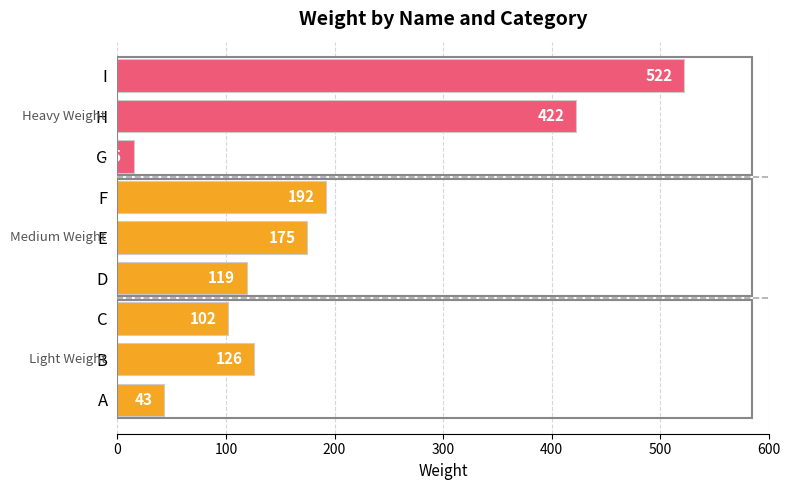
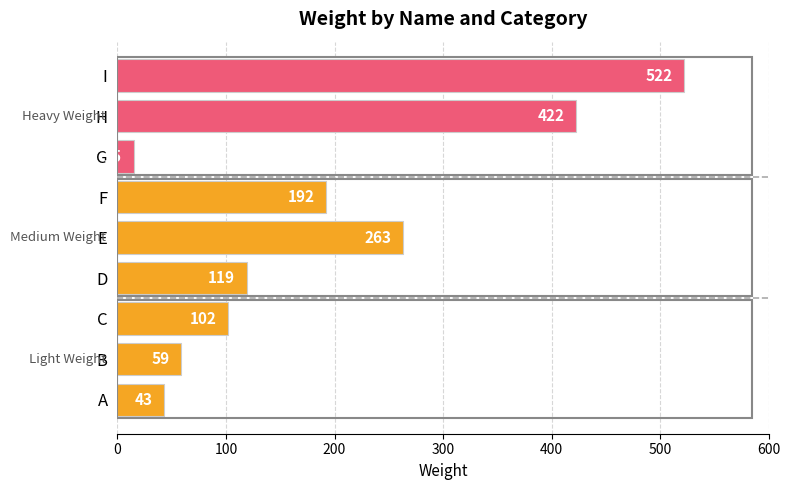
  {
    "I": 522,
    "H": 422,
    "F": 192,
-   "E": 175,
+   "E": 263,
    "D": 119,
    "C": 102,
-   "B": 126,
+   "B": 59,
    "A": 43
  }
